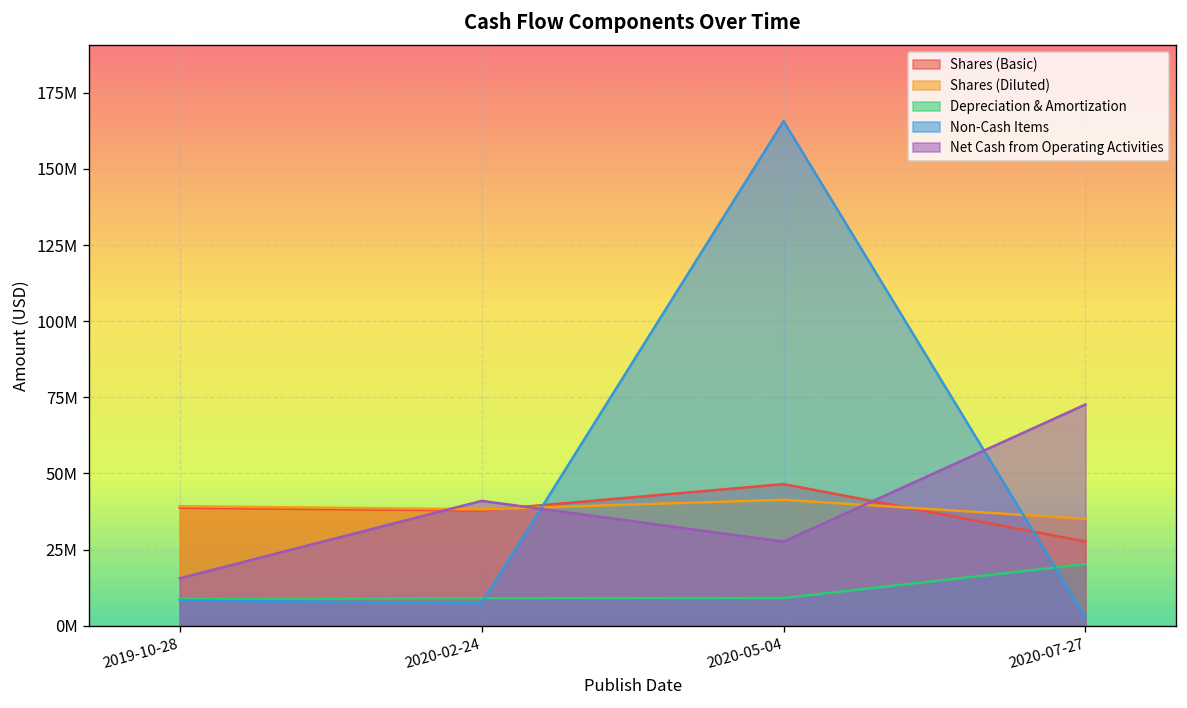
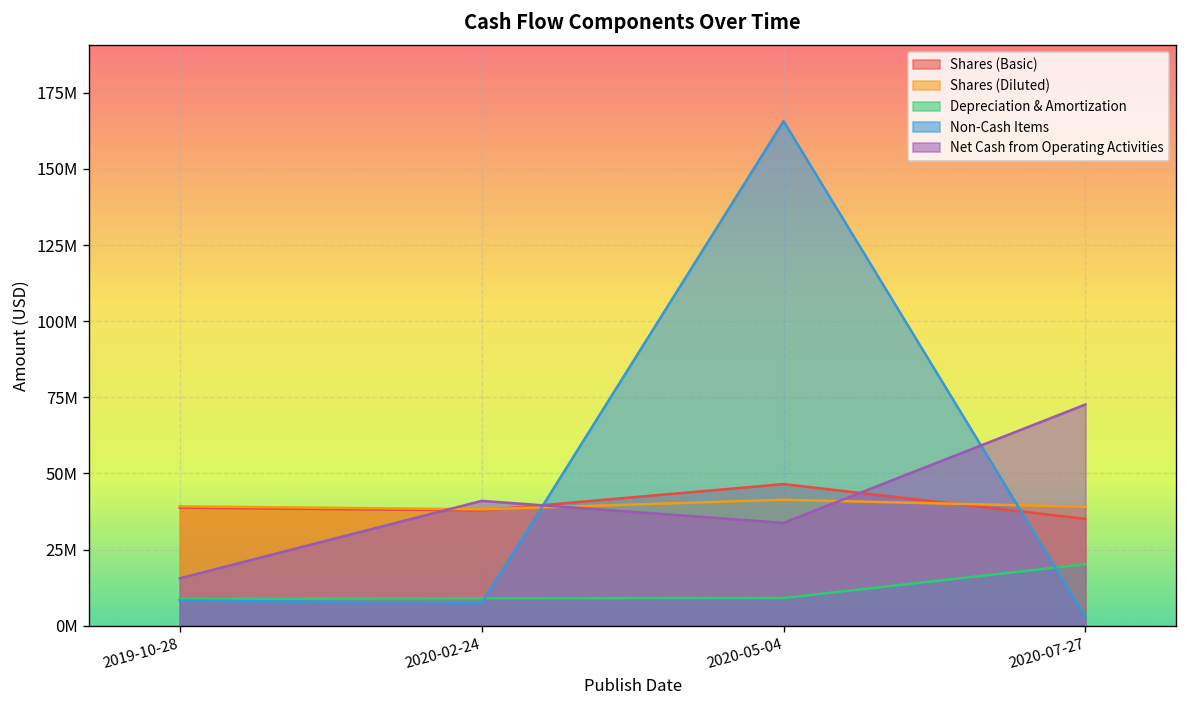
  {
    "Shares (Basic)": {
      "2020-05-04": 46000000,
-     "2020-07-27": 28000000
+     "2020-07-27": 35000000
    },
    "Shares (Diluted)": {
      "2020-05-04": 41000000,
-     "2020-07-27": 35000000
+     "2020-07-27": 39000000
    },
    "Depreciation & Amortization": {
      "2020-02-24": 9000000,
      "2020-05-04": 9000000,
      "2020-07-27": 20000000
    },
    "Non-Cash Items": {
      "2020-02-24": 7000000,
      "2020-05-04": 166000000,
      "2020-07-27": 3000000
    },
    "Net Cash from Operating Activities": {
      "2019-10-28": 16000000,
      "2020-02-24": 41000000,
-     "2020-05-04": 28000000,
+     "2020-05-04": 34000000,
      "2020-07-27": 73000000
    }
  }
